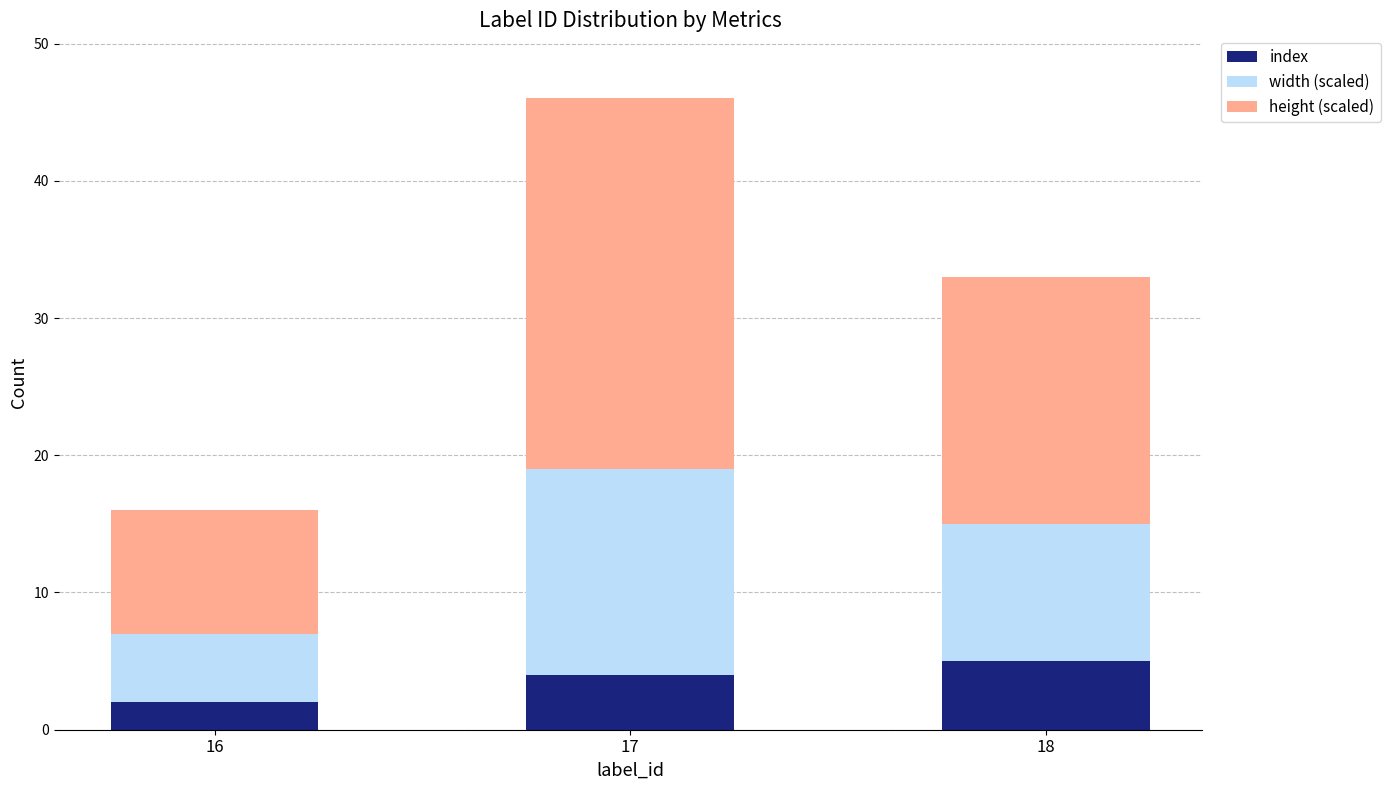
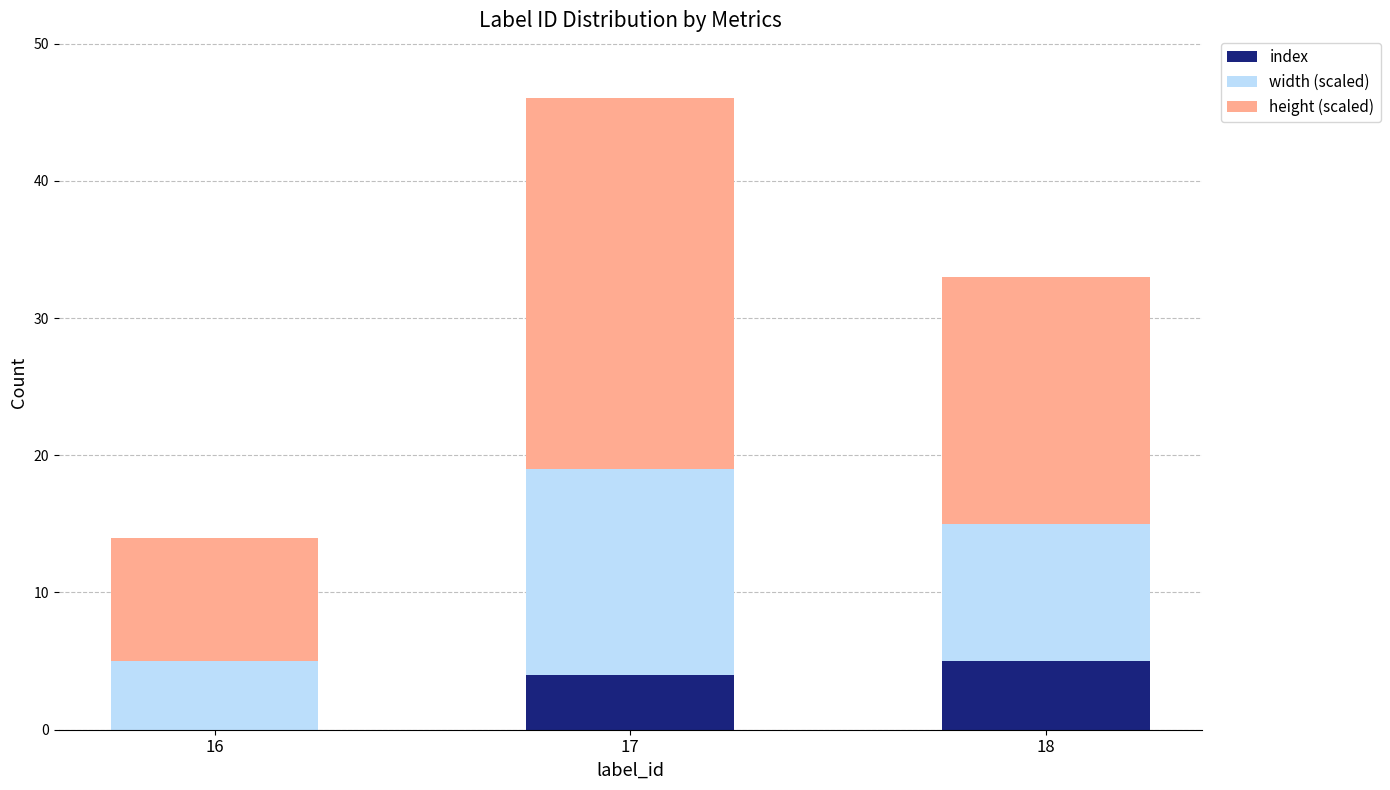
  {
    "index": {
-     "16": 2,
+     "16": 0,
      "17": 4,
      "18": 5
    },
    "width (scaled)": {
      "16": 5,
      "17": 15,
      "18": 10
    },
    "height (scaled)": {
      "16": 9,
      "17": 27,
      "18": 18
    }
  }
